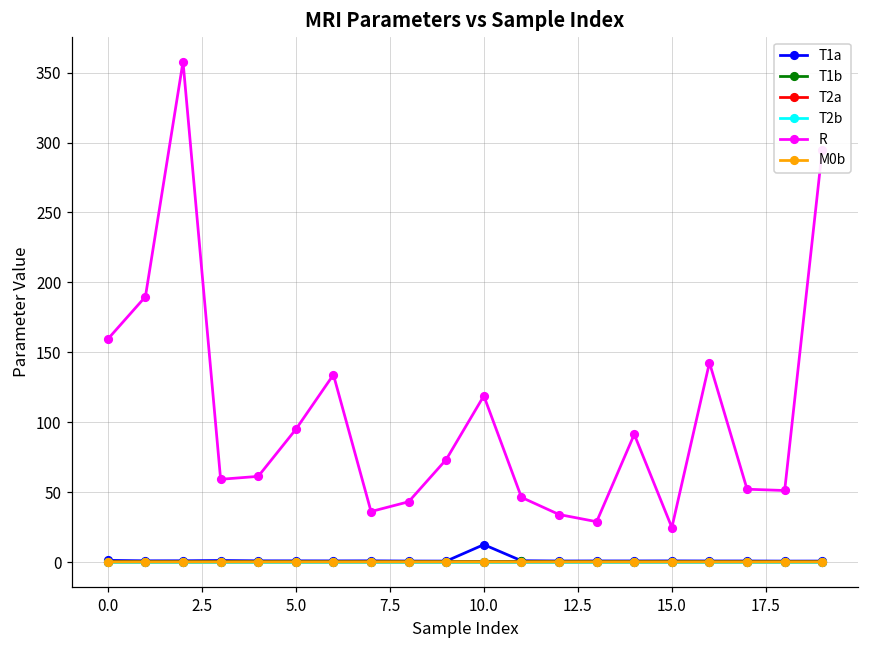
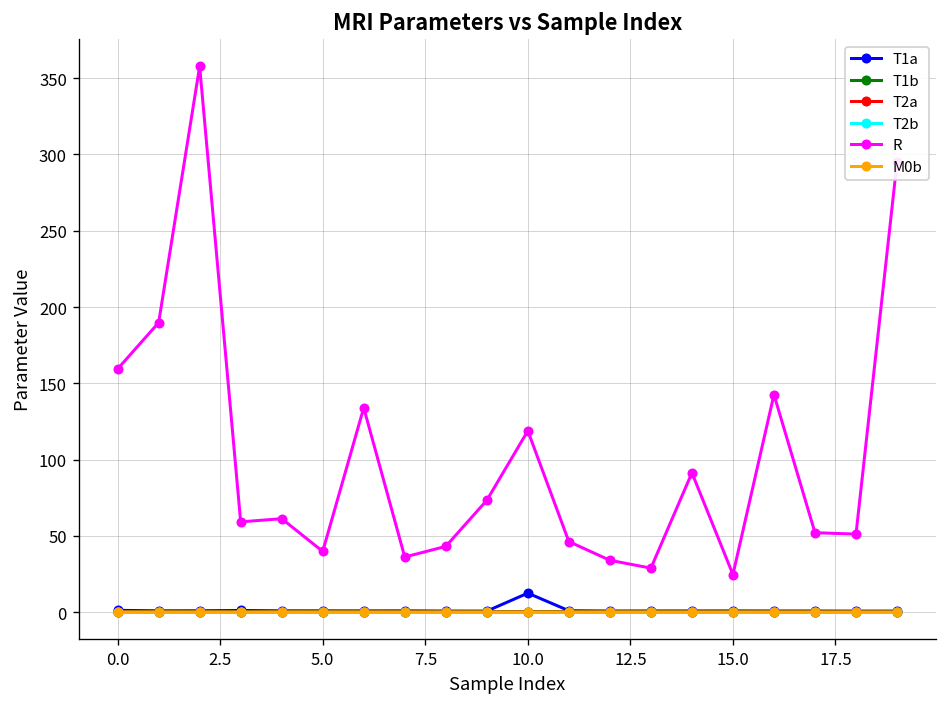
  {
    "T1a": {
      "10.0": 12
    },
    "R": {
      "0.0": 159,
-     "5.0": 95,
+     "5.0": 40,
      "10.0": 119,
      "15.0": 25
    }
  }
